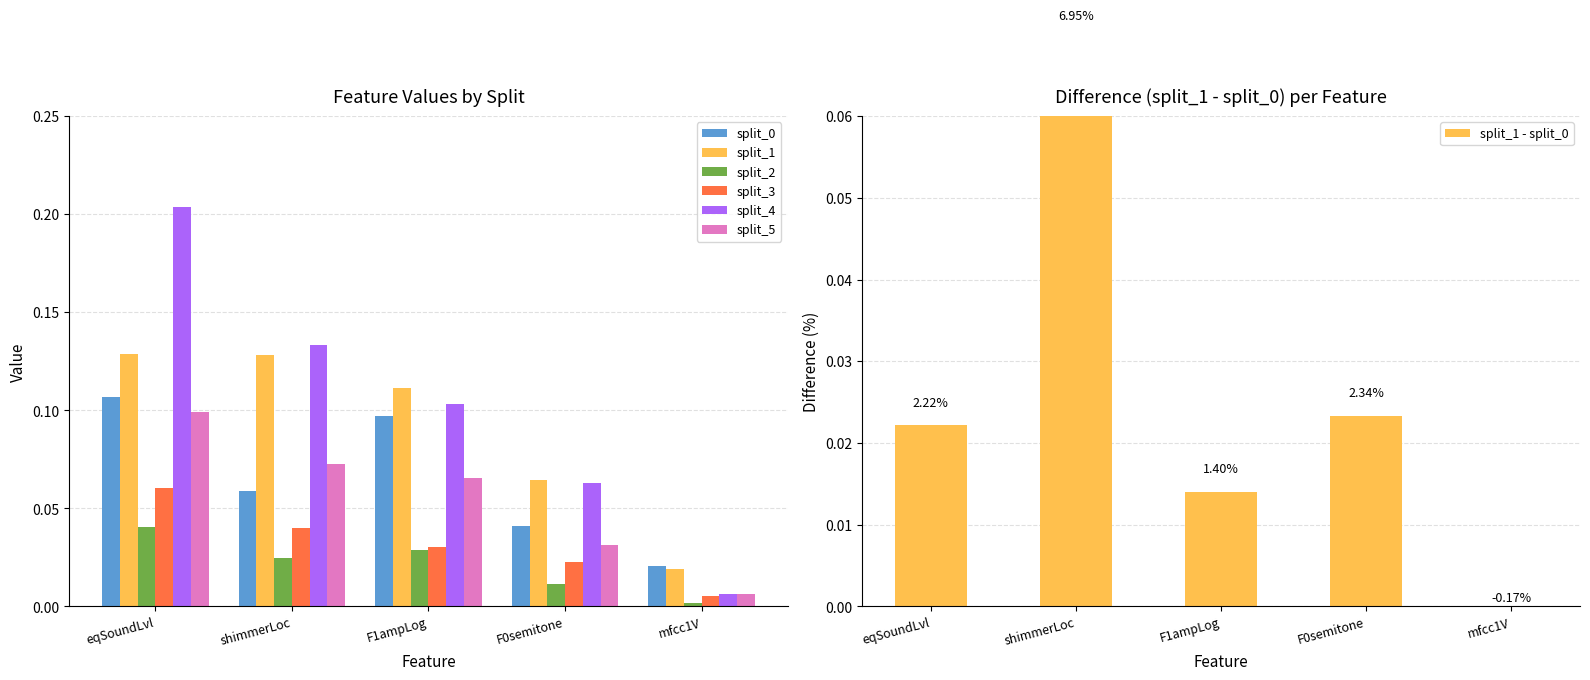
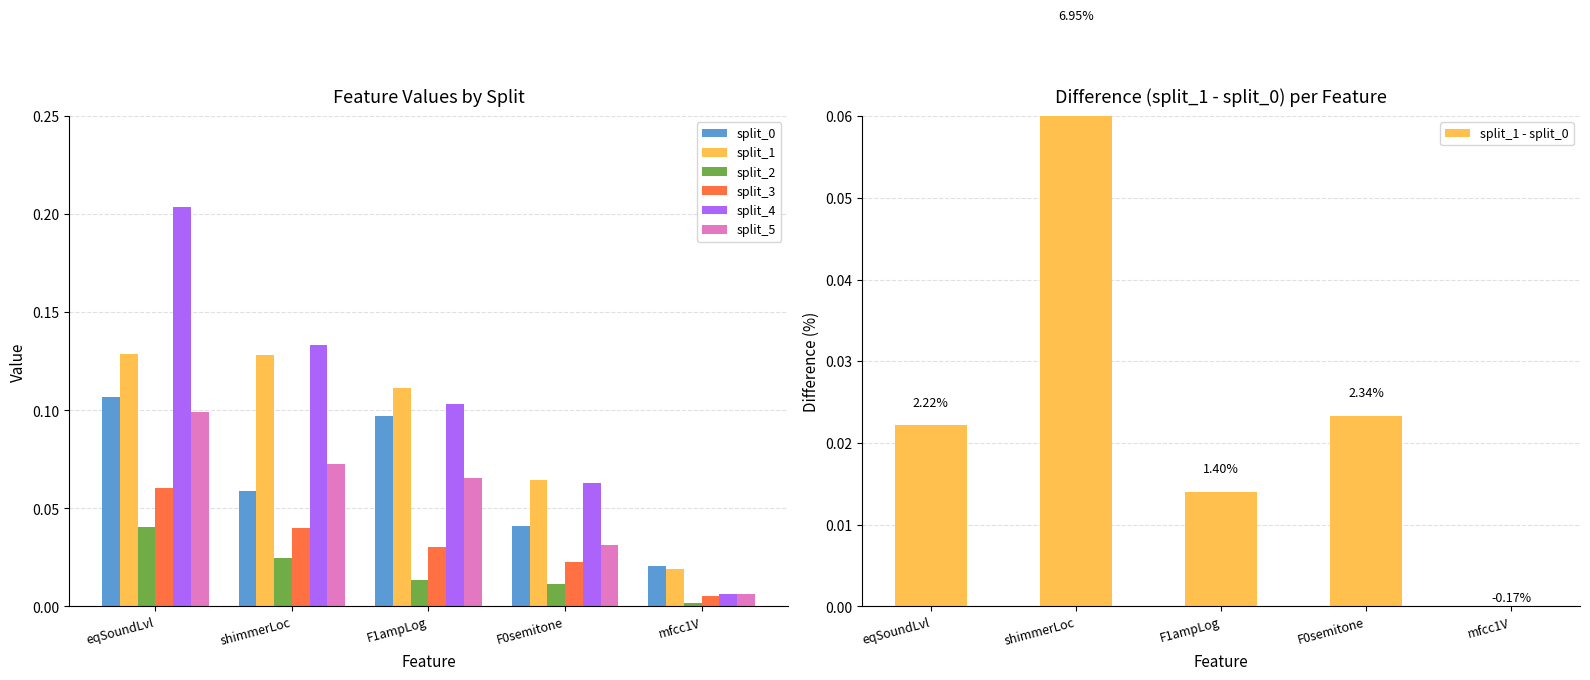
  {
    "Feature Values by Split": {
      "split_0": {
        "eqSoundLvl": "0.107",
        "shimmerLoc": "0.059",
        "F1ampLog": "0.097",
        "F0semitone": "0.041",
        "mfcc1V": "0.021"
      },
      "split_1": {
        "eqSoundLvl": "0.129",
        "shimmerLoc": "0.128",
        "F1ampLog": "0.111",
        "F0semitone": "0.064",
        "mfcc1V": "0.019"
      },
      "split_2": {
        "eqSoundLvl": "0.041",
        "shimmerLoc": "0.025",
-       "F1ampLog": "0.029",
+       "F1ampLog": "0.014",
        "F0semitone": "0.011",
        "mfcc1V": "0.002"
      },
      "split_3": {
        "eqSoundLvl": "0.060",
        "shimmerLoc": "0.040",
        "F1ampLog": "0.031",
        "F0semitone": "0.023",
        "mfcc1V": "0.005"
      },
      "split_4": {
        "eqSoundLvl": "0.203",
        "shimmerLoc": "0.133",
        "F1ampLog": "0.103",
        "F0semitone": "0.063",
        "mfcc1V": "0.007"
      },
      "split_5": {
        "eqSoundLvl": "0.099",
        "shimmerLoc": "0.073",
        "F1ampLog": "0.066",
        "F0semitone": "0.032",
        "mfcc1V": "0.006"
      }
    },
    "Difference (split_1 - split_0) per Feature": {
      "eqSoundLvl": "2.22%",
      "F1ampLog": "1.40%",
      "F0semitone": "2.34%"
    }
  }
